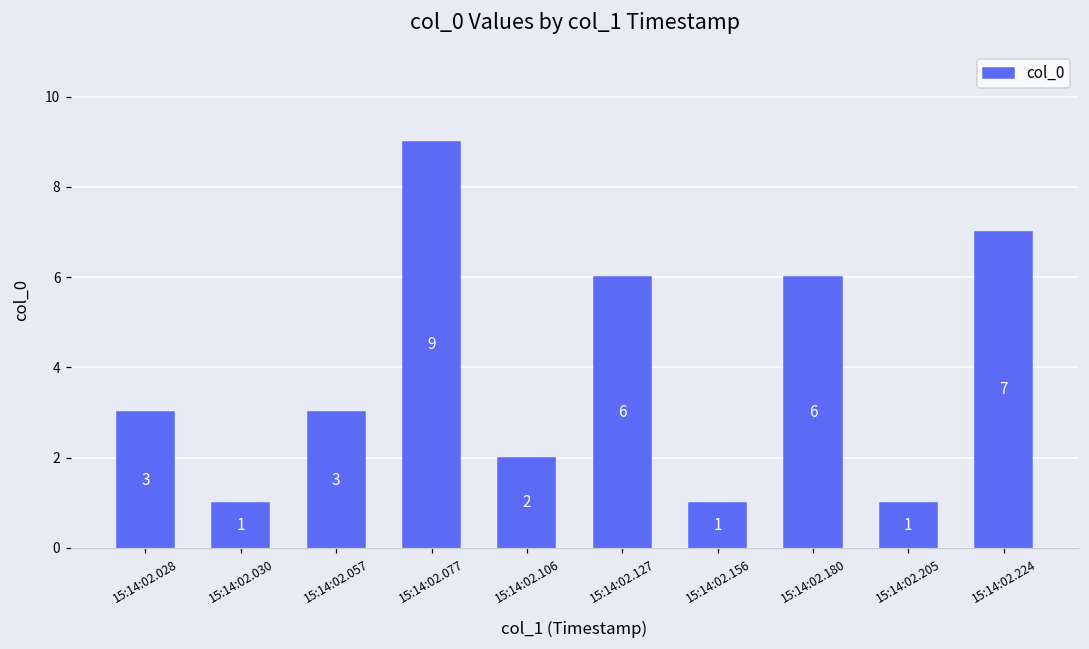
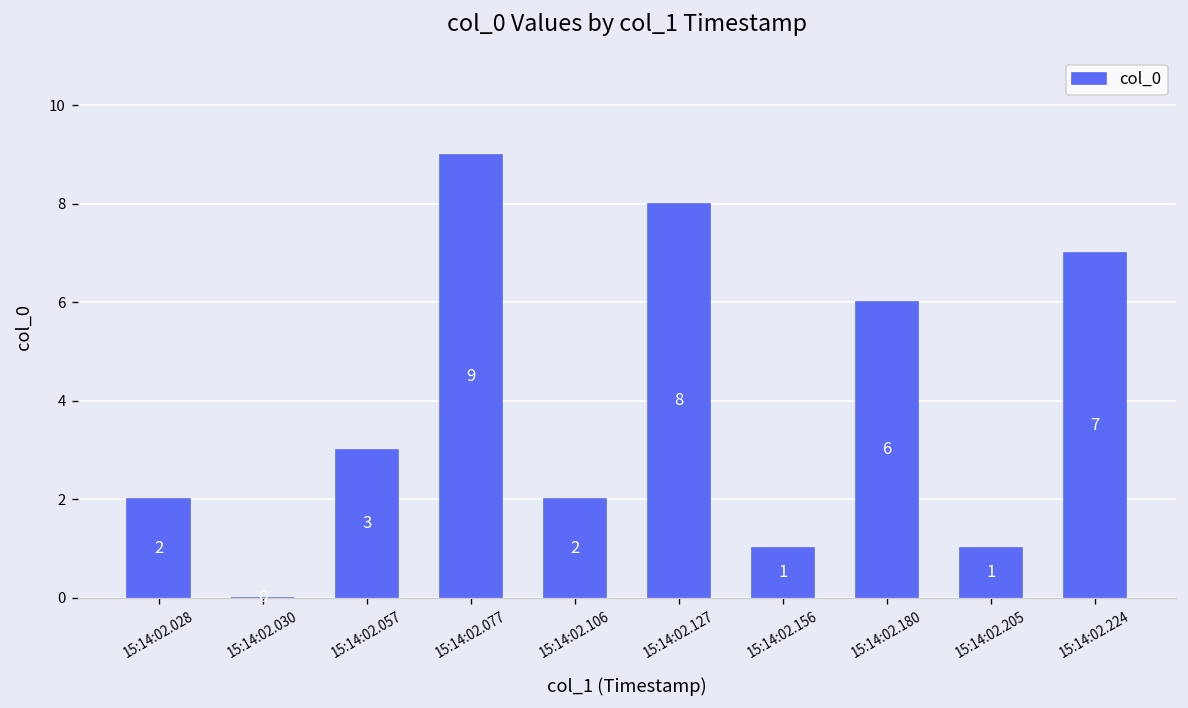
  {
-   "15:14:02.028": 3,
-   "15:14:02.030": 1,
+   "15:14:02.028": 2,
+   "15:14:02.030": 0,
    "15:14:02.057": 3,
    "15:14:02.077": 9,
    "15:14:02.106": 2,
-   "15:14:02.127": 6,
+   "15:14:02.127": 8,
    "15:14:02.156": 1,
    "15:14:02.180": 6,
    "15:14:02.205": 1,
    "15:14:02.224": 7
  }
